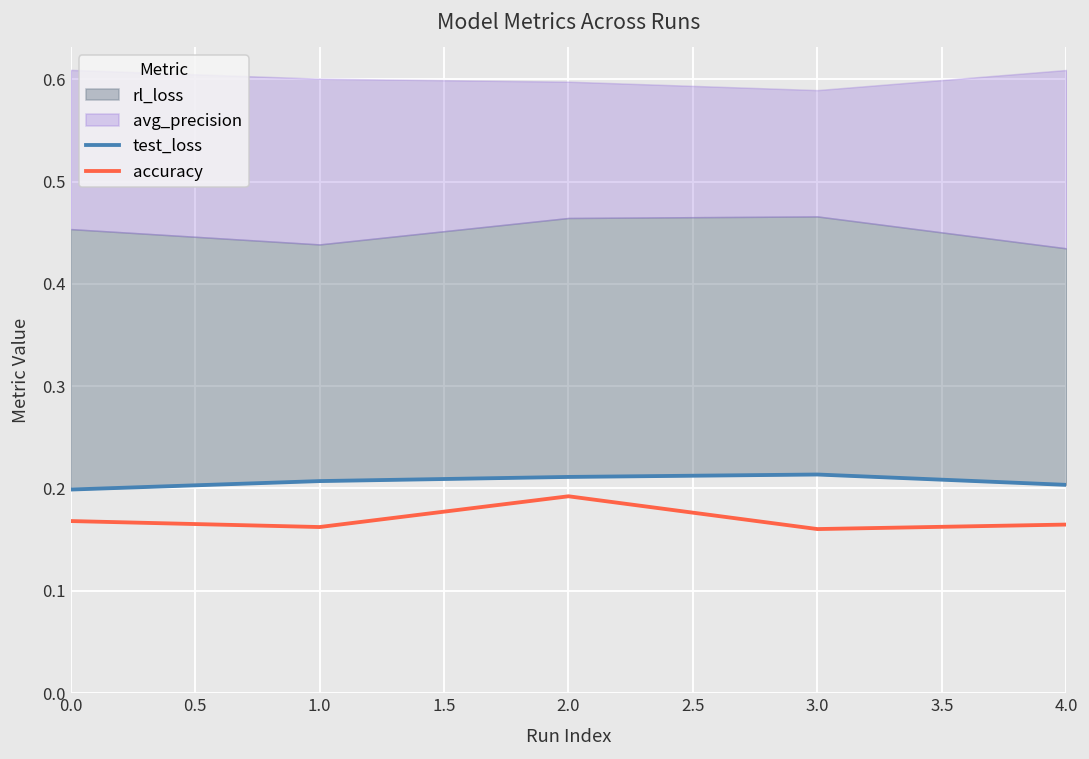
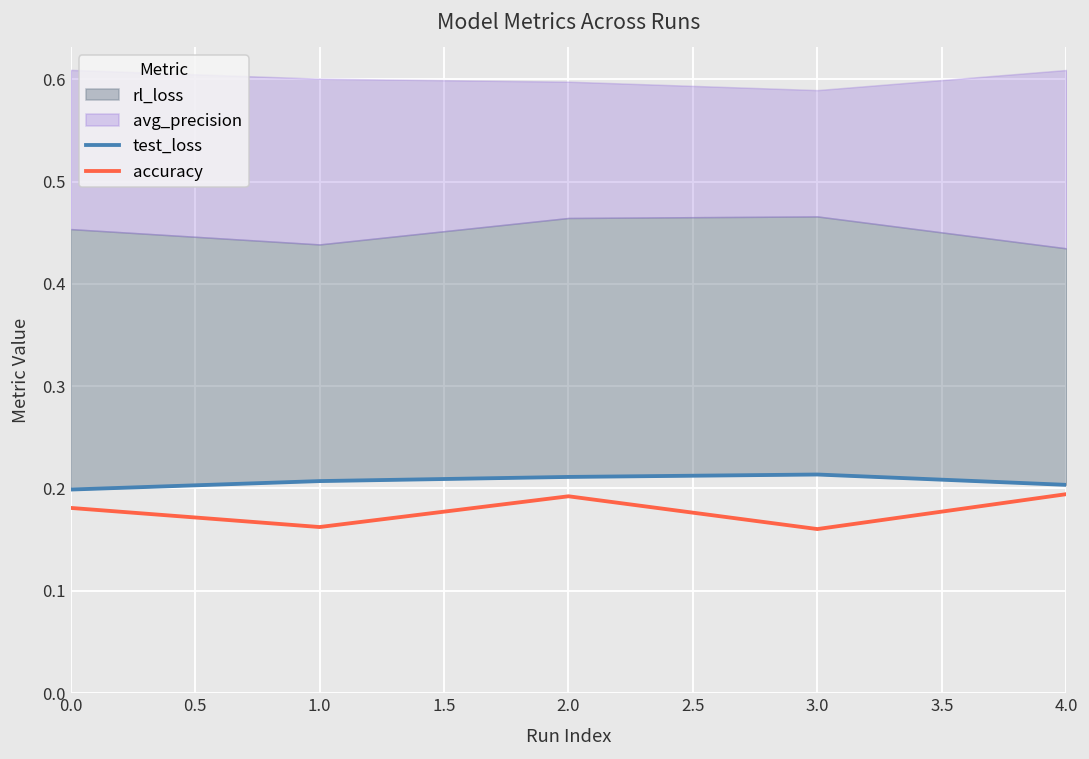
  {
    "accuracy": {
-     "0.0": 0.17,
+     "0.0": 0.18,
      "1.0": 0.16,
      "2.0": 0.19,
      "3.0": 0.16,
-     "4.0": 0.16
+     "4.0": 0.19
    }
  }
